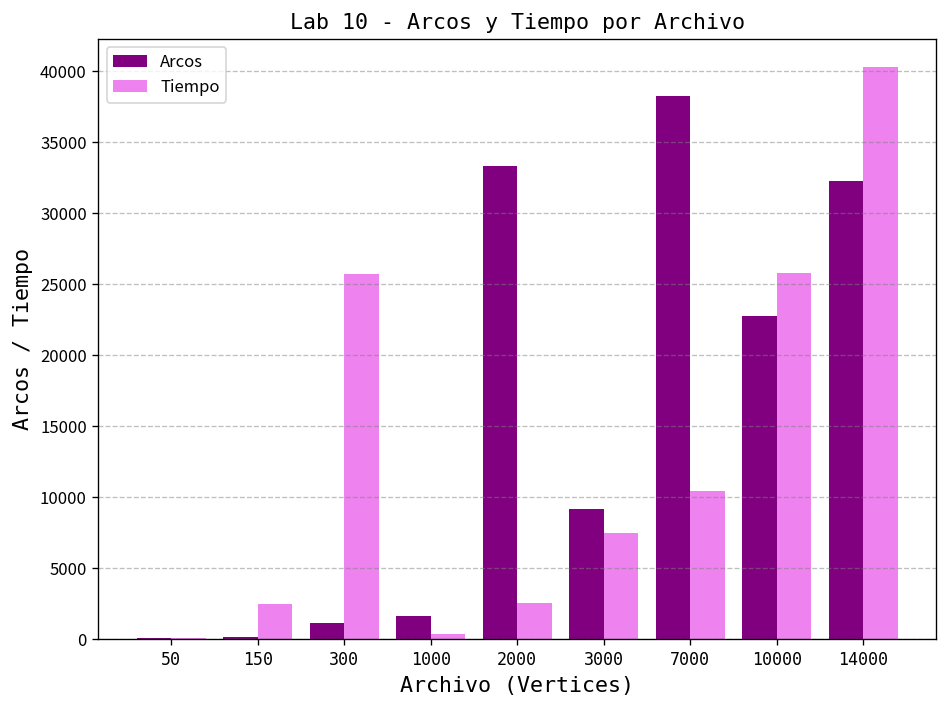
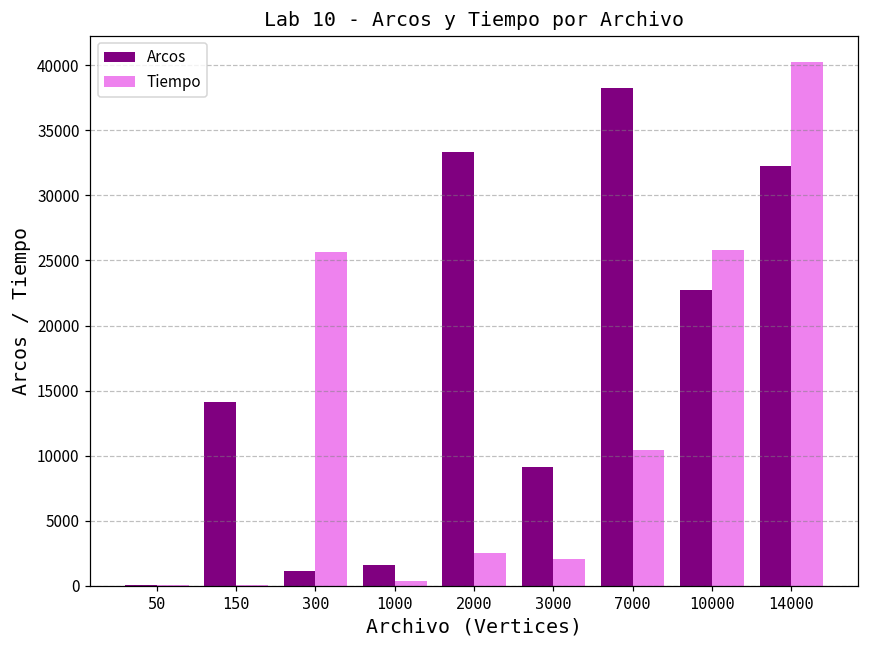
  {
    "Arcos": {
-     "150": 100,
+     "150": 14100,
      "300": 1100,
      "1000": 1600,
      "2000": 33400,
      "3000": 9200,
      "7000": 38300,
      "10000": 22800,
      "14000": 32300
    },
    "Tiempo": {
-     "150": 2500,
+     "150": 100,
      "300": 25700,
      "1000": 400,
      "2000": 2500,
-     "3000": 7500,
+     "3000": 2100,
      "7000": 10400,
      "10000": 25800,
      "14000": 40300
    }
  }
